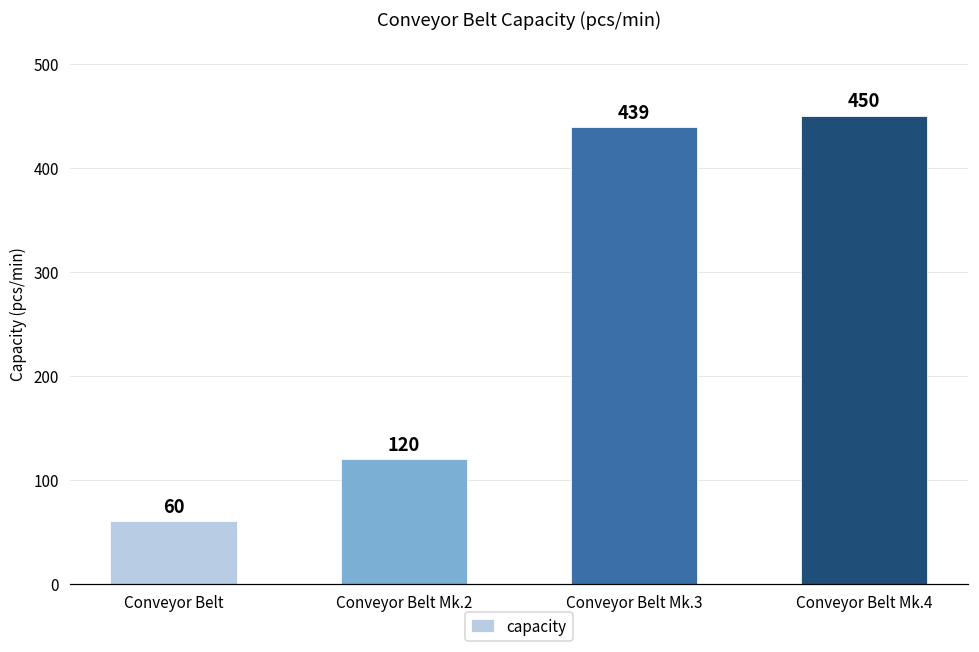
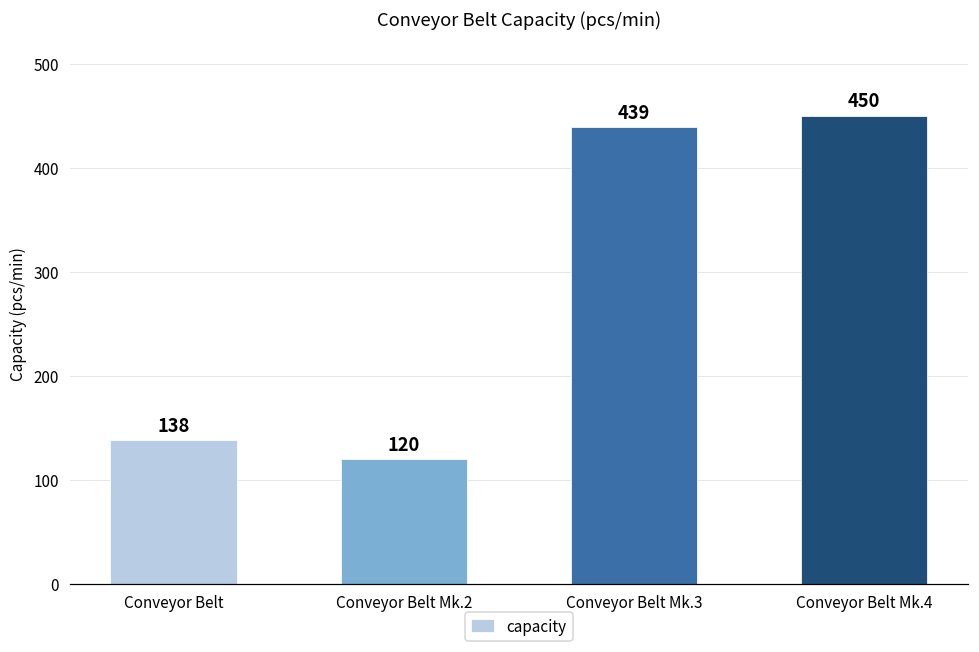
  {
-   "Conveyor Belt": 60,
+   "Conveyor Belt": 138,
    "Conveyor Belt Mk.2": 120,
    "Conveyor Belt Mk.3": 439,
    "Conveyor Belt Mk.4": 450
  }
